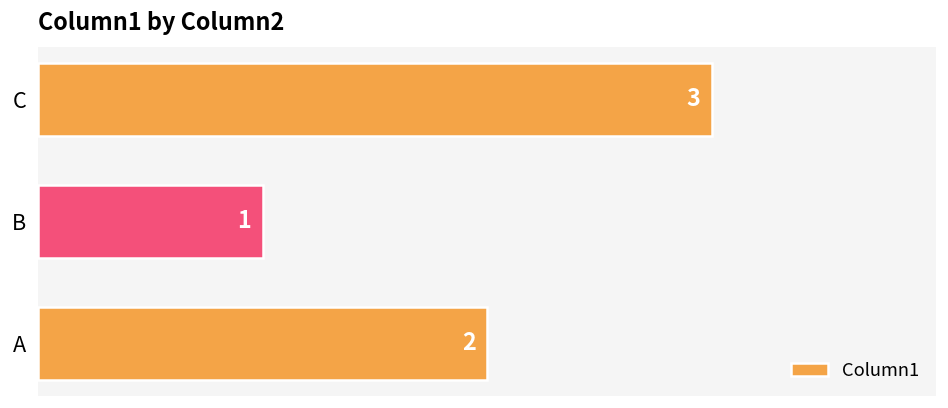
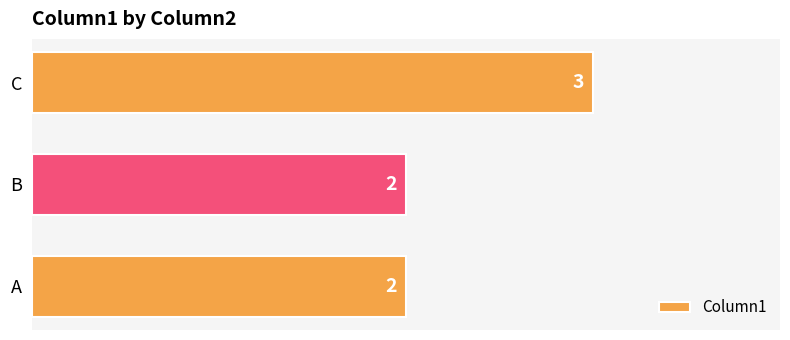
  {
    "C": 3,
-   "B": 1,
+   "B": 2,
    "A": 2
  }
